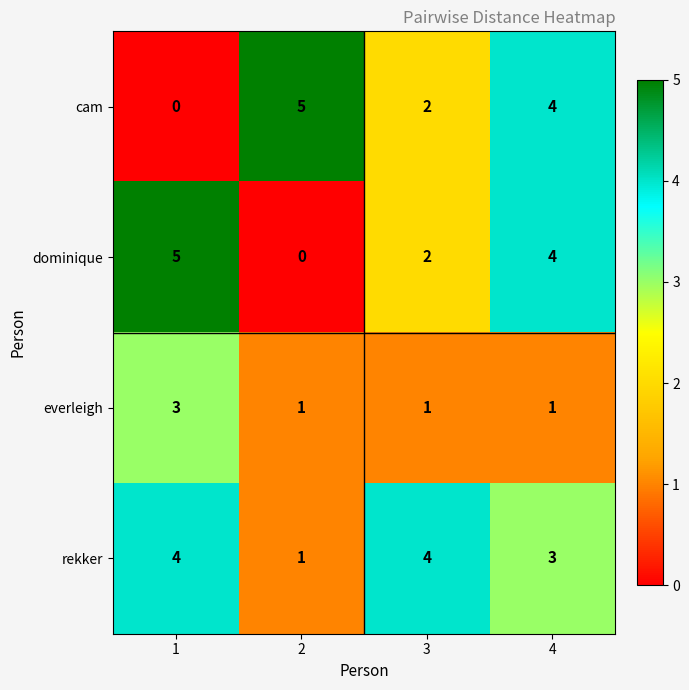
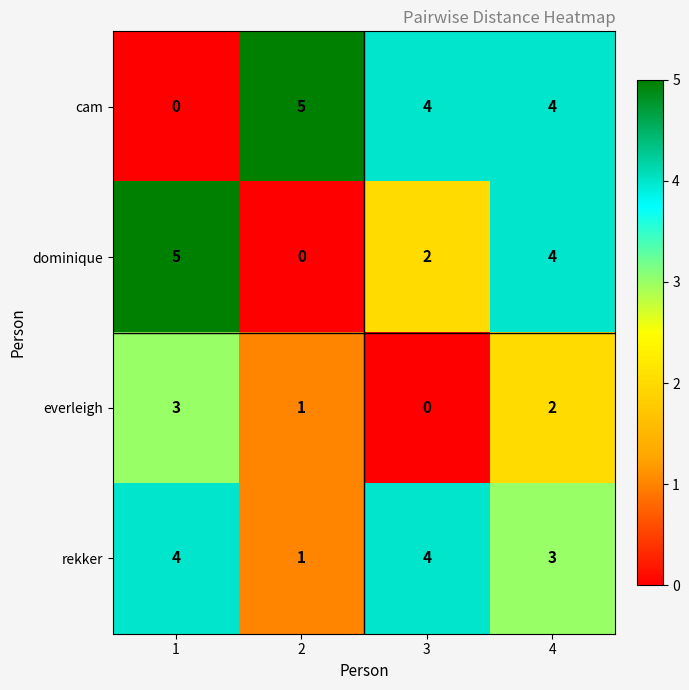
  {
    "cam": {
      "1": 0,
      "2": 5,
-     "3": 2,
+     "3": 4,
      "4": 4
    },
    "dominique": {
      "1": 5,
      "2": 0,
      "3": 2,
      "4": 4
    },
    "everleigh": {
      "1": 3,
      "2": 1,
-     "3": 1,
-     "4": 1
+     "3": 0,
+     "4": 2
    },
    "rekker": {
      "1": 4,
      "2": 1,
      "3": 4,
      "4": 3
    }
  }
